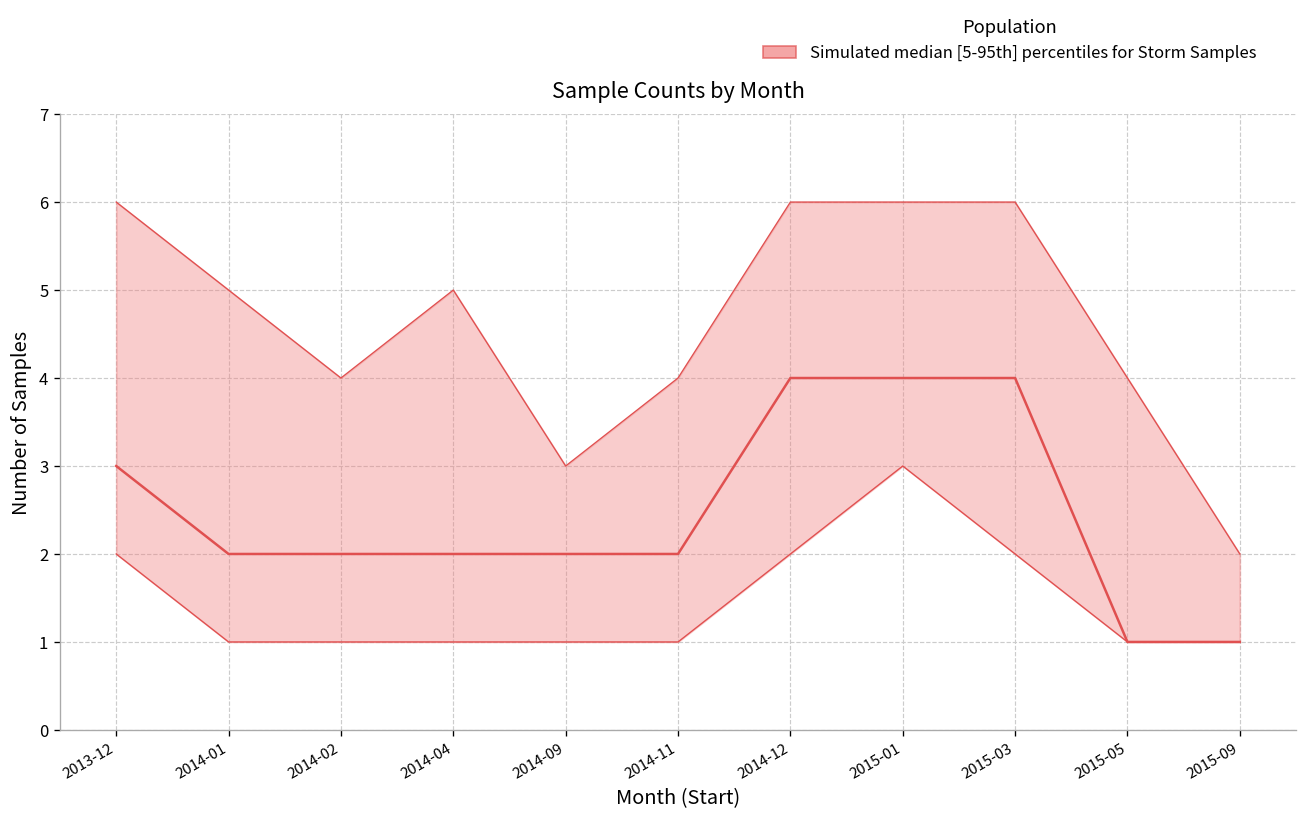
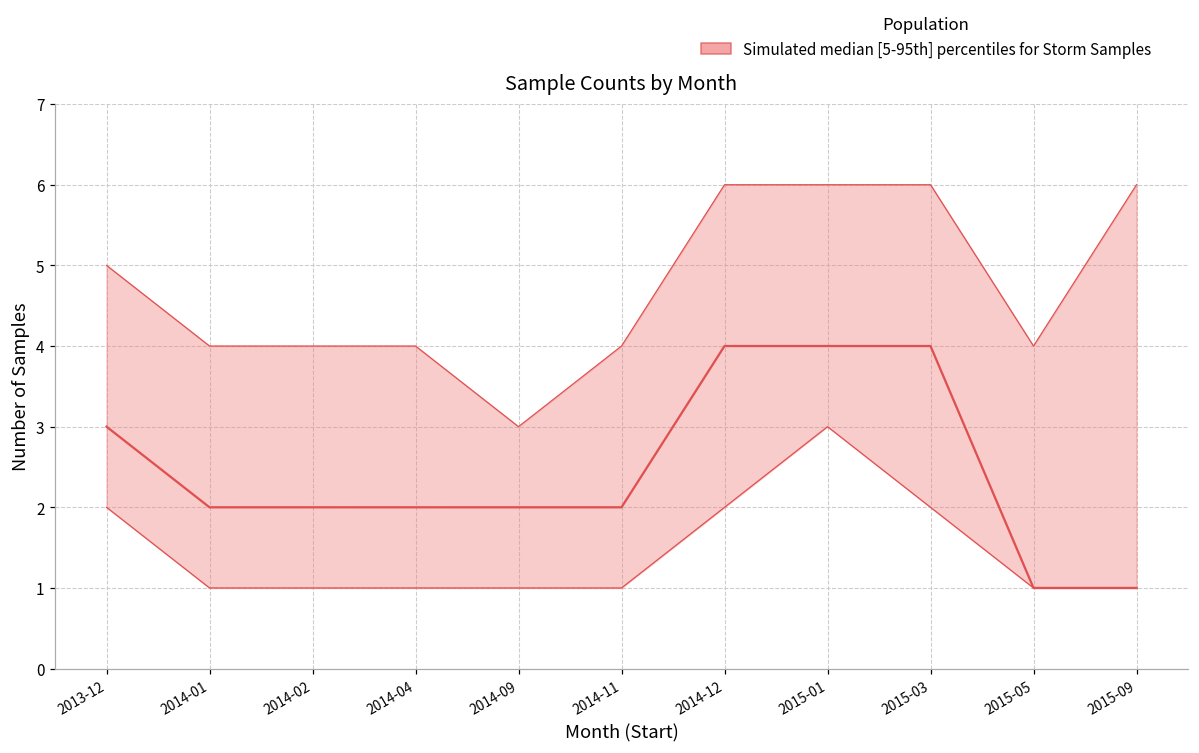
  {
    "Simulated median [5-95th] percentiles for Storm Samples": {
-     "2013-12": 6,
-     "2014-01": 5,
+     "2013-12": 5,
+     "2014-01": 4,
      "2014-02": 4,
-     "2014-04": 5,
+     "2014-04": 4,
      "2014-09": 3,
      "2014-11": 4,
      "2014-12": 6,
      "2015-01": 6,
      "2015-03": 6,
      "2015-05": 4,
-     "2015-09": 2
+     "2015-09": 6
    }
  }
